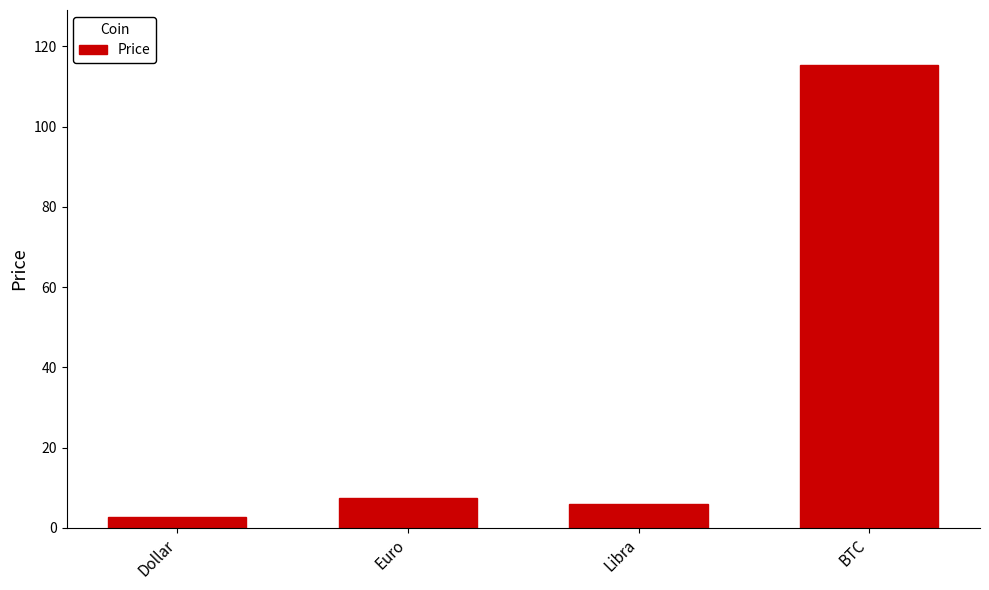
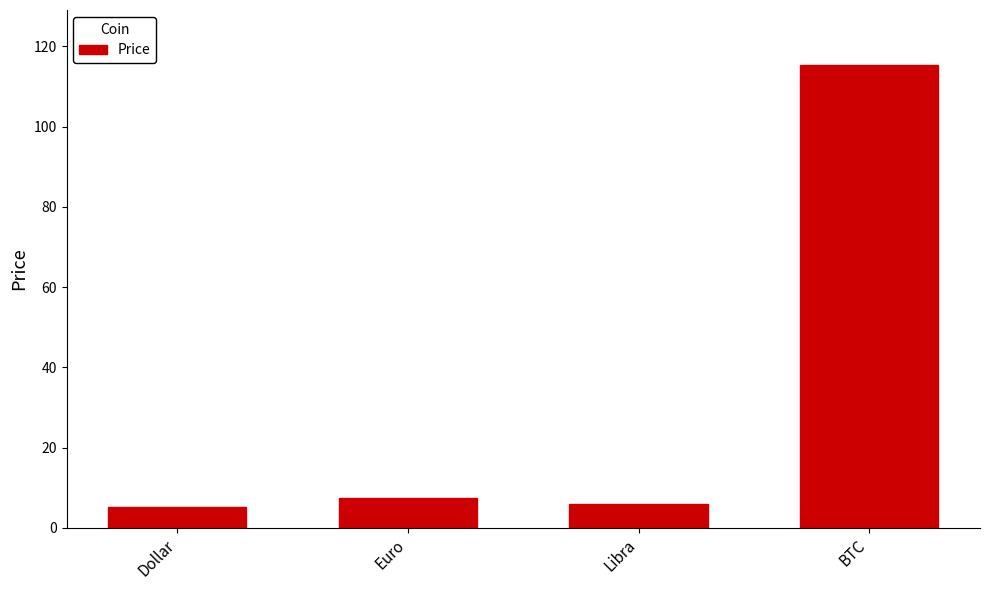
  {
-   "Dollar": 3,
+   "Dollar": 5,
    "Euro": 7,
    "Libra": 6,
    "BTC": 115
  }
